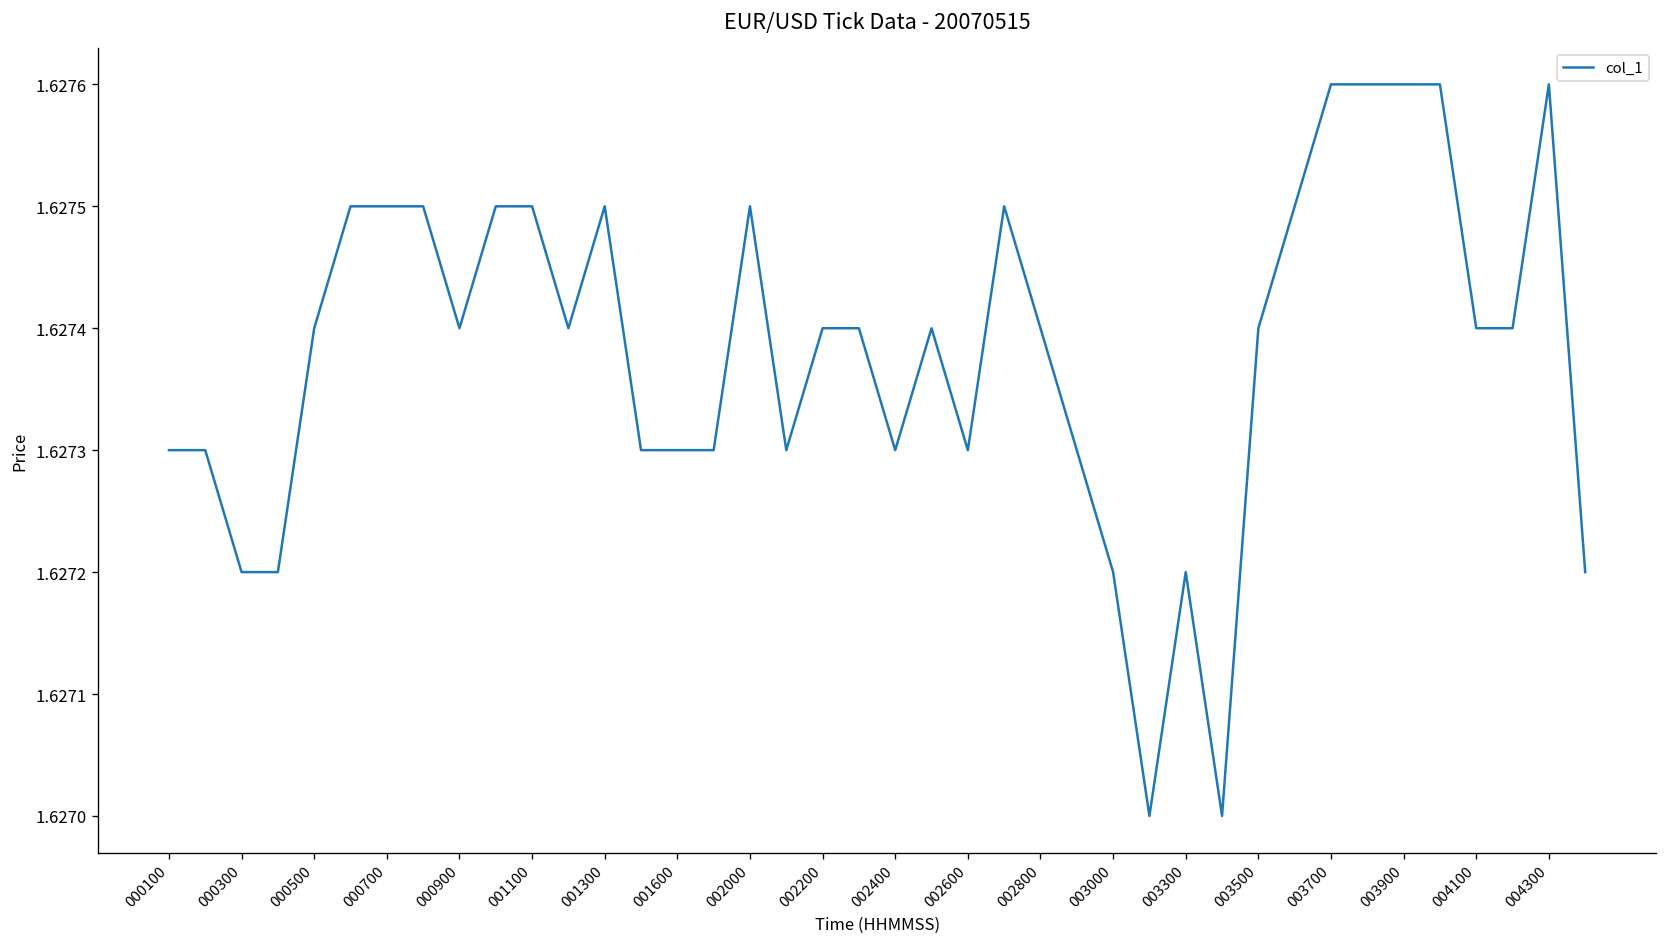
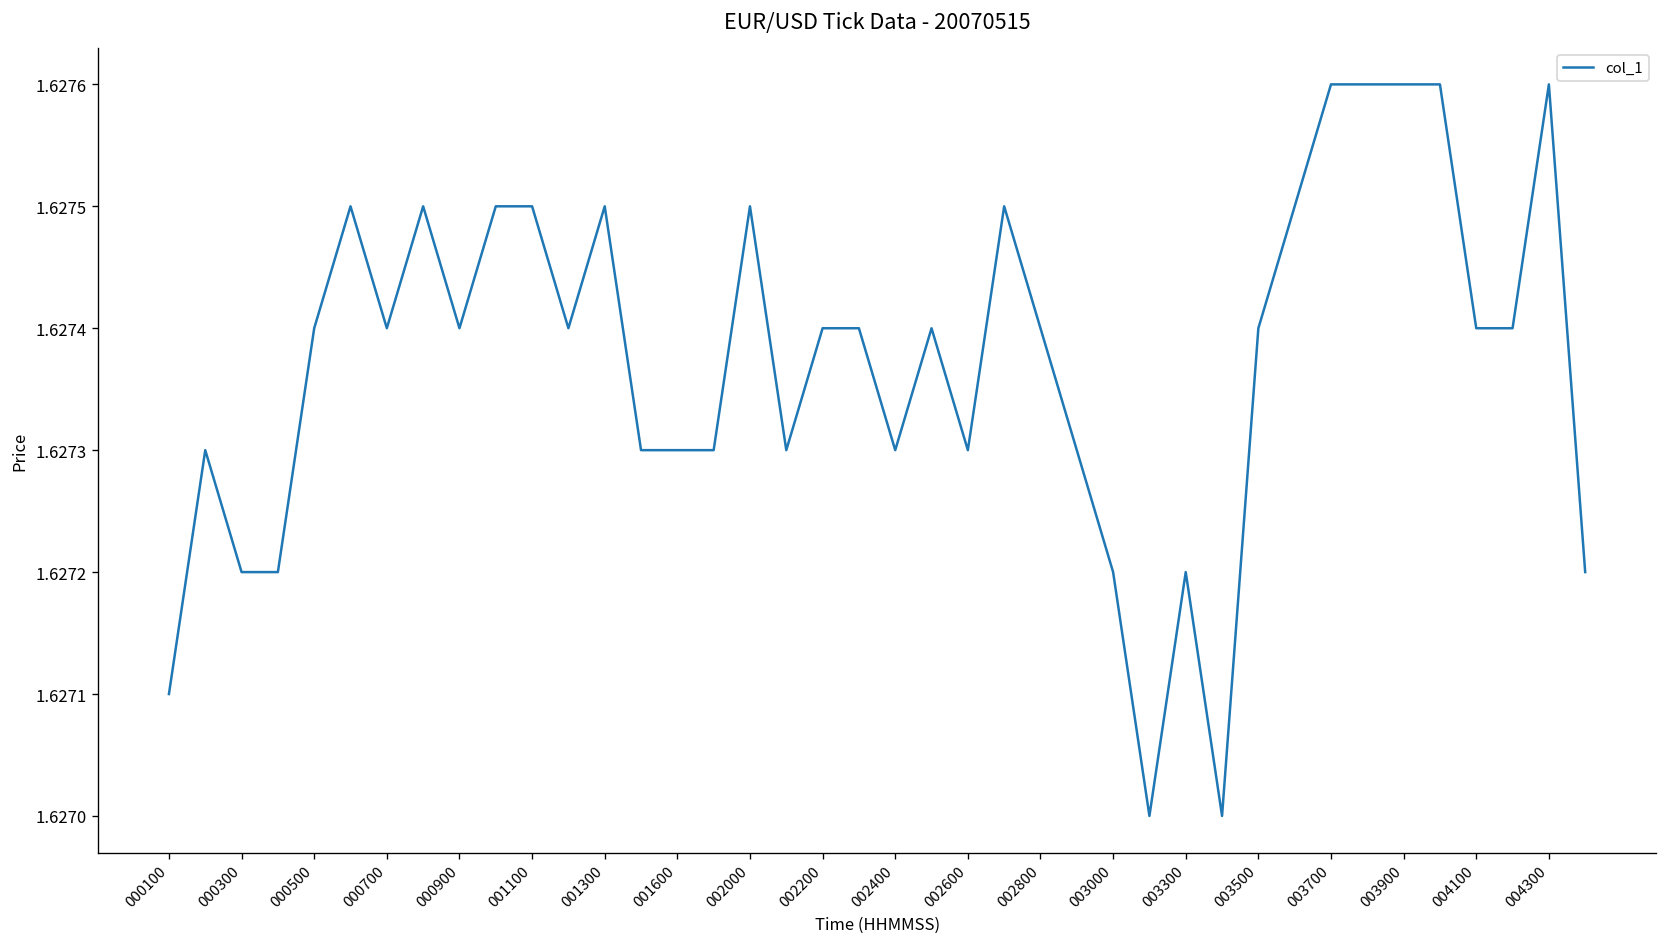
  {
-   "000100": 1.6273,
+   "000100": 1.6271,
    "000300": 1.6272,
    "000500": 1.6274,
-   "000700": 1.6275,
+   "000700": 1.6274,
    "000900": 1.6274,
    "001100": 1.6275,
    "001300": 1.6275,
    "001600": 1.6273,
    "002000": 1.6275,
    "002200": 1.6274,
    "002400": 1.6273,
    "002600": 1.6273,
    "002800": 1.6274,
    "003000": 1.6272,
    "003300": 1.6272,
    "003500": 1.6274,
    "003700": 1.6276,
    "003900": 1.6276,
    "004100": 1.6274,
    "004300": 1.6276
  }
